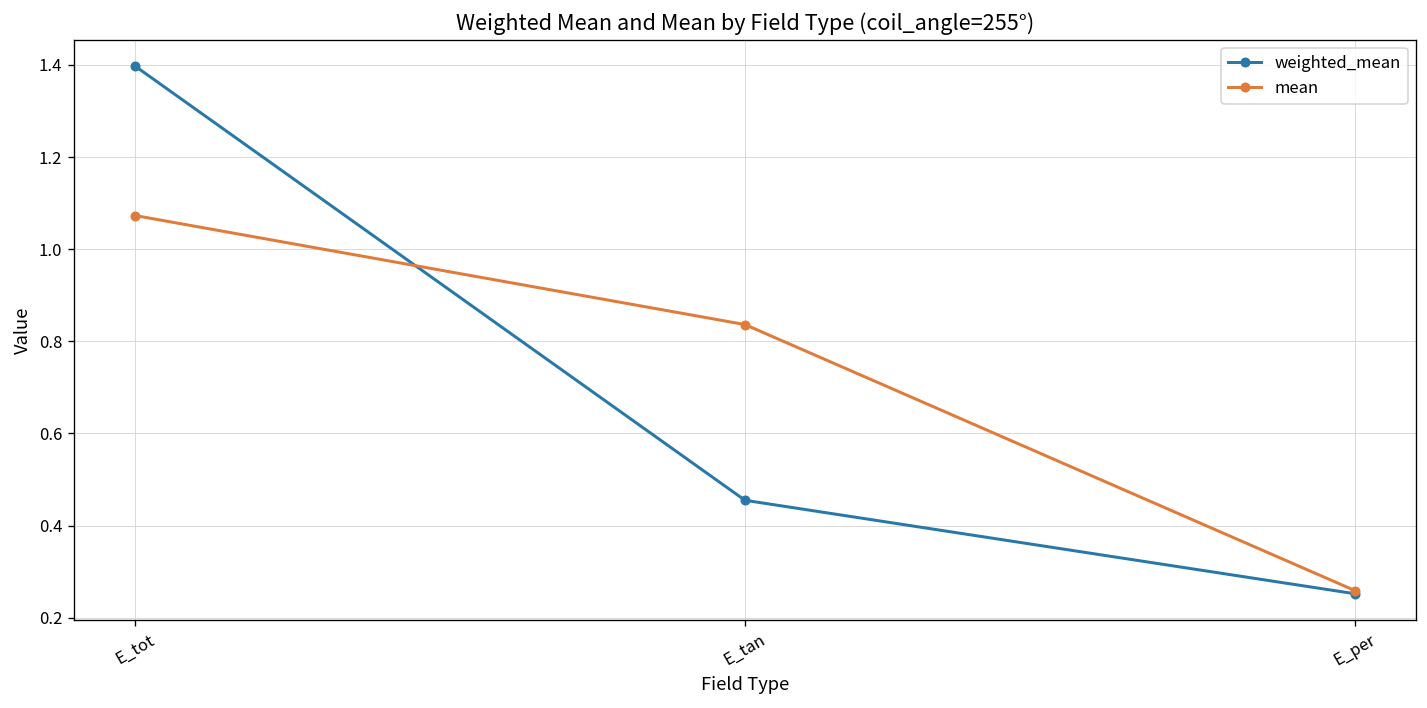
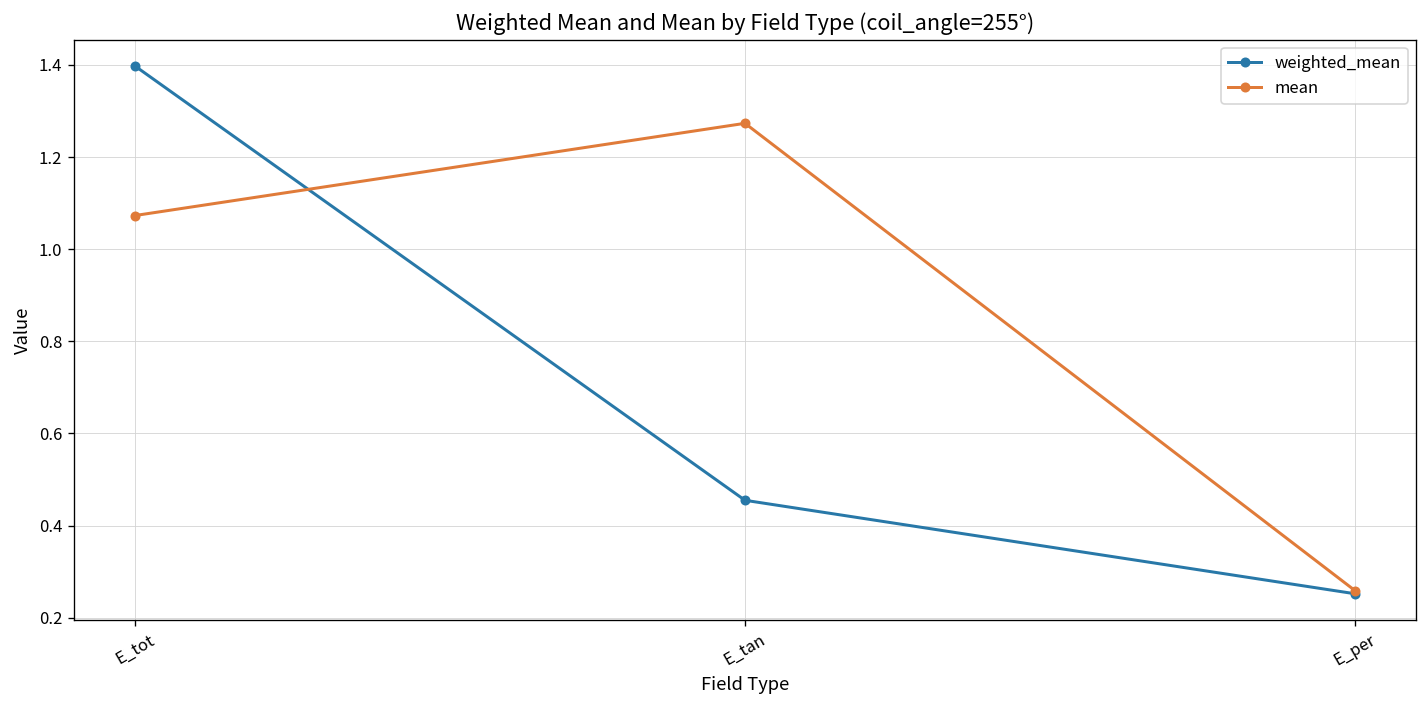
  {
    "weighted_mean": {
      "E_tot": 1.40,
      "E_tan": 0.45,
      "E_per": 0.25
    },
    "mean": {
      "E_tot": 1.07,
-     "E_tan": 0.84,
+     "E_tan": 1.27,
      "E_per": 0.26
    }
  }
